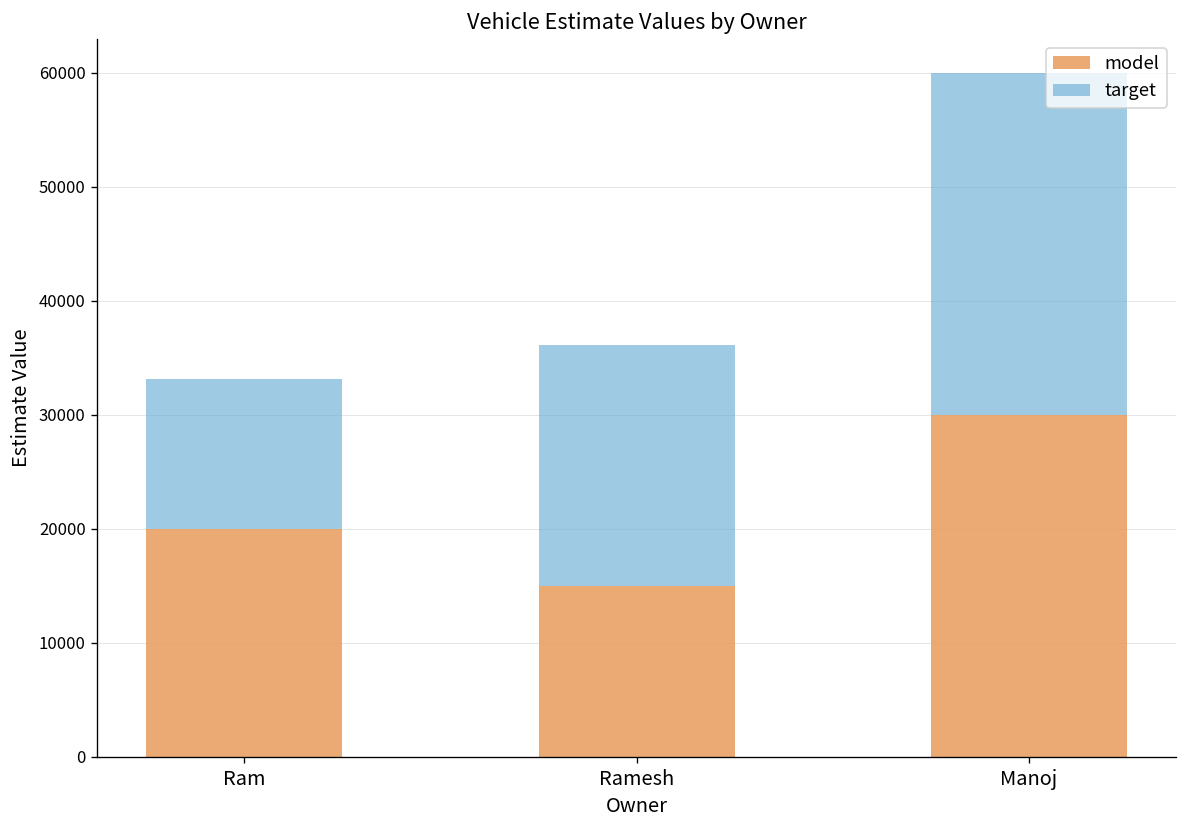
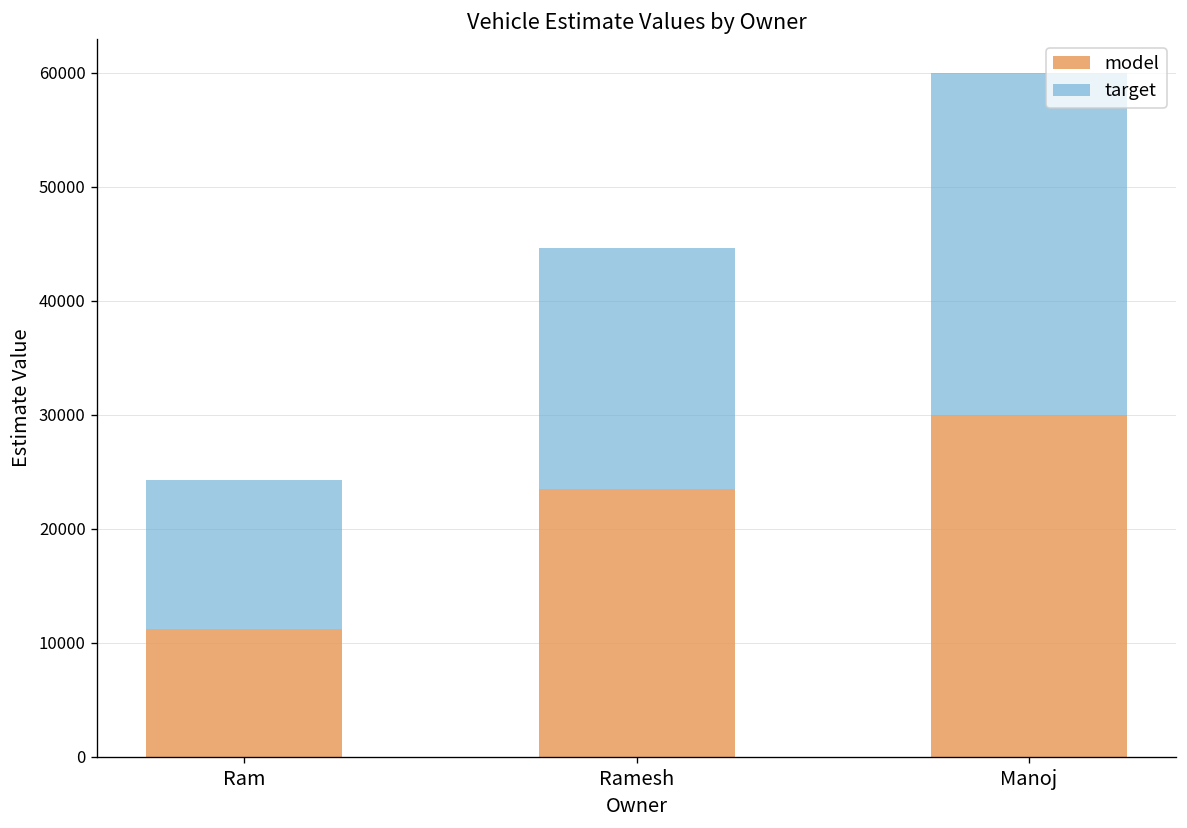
  {
    "model": {
-     "Ram": 20000,
-     "Ramesh": 15000,
+     "Ram": 11000,
+     "Ramesh": 24000,
      "Manoj": 30000
    },
    "target": {
      "Ram": 13000,
      "Ramesh": 21000,
      "Manoj": 30000
    }
  }
